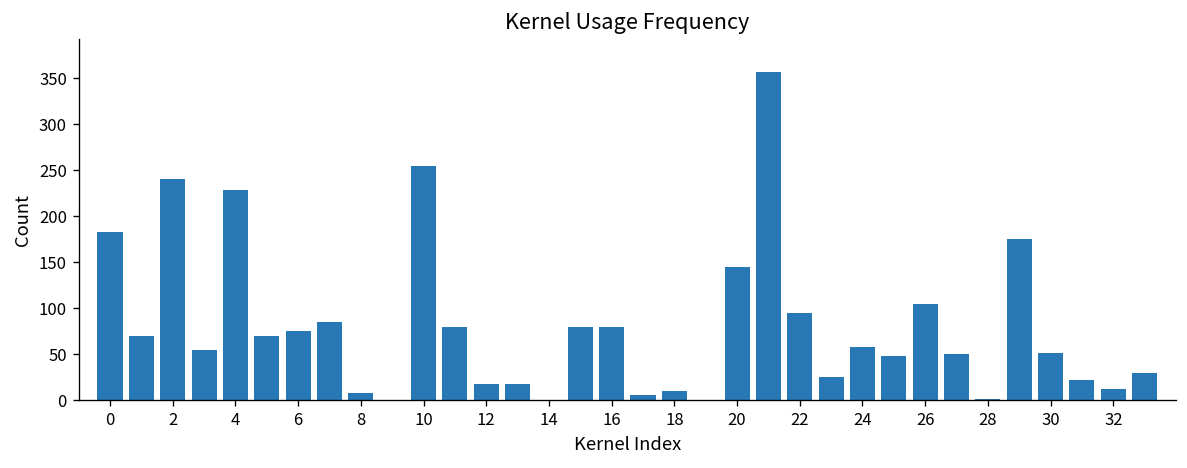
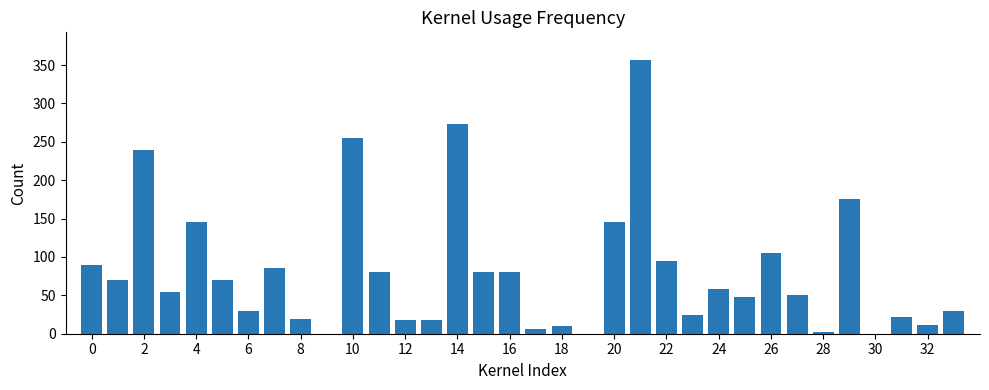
  {
-   "0": 180,
+   "0": 90,
    "2": 240,
-   "4": 230,
-   "6": 80,
-   "8": 10,
+   "4": 150,
+   "6": 30,
+   "8": 20,
    "10": 260,
    "12": 20,
-   "14": 0,
+   "14": 270,
    "16": 80,
    "18": 10,
    "20": 150,
    "22": 100,
    "24": 60,
    "26": 110,
-   "30": 50,
+   "30": 0,
    "32": 10
  }
